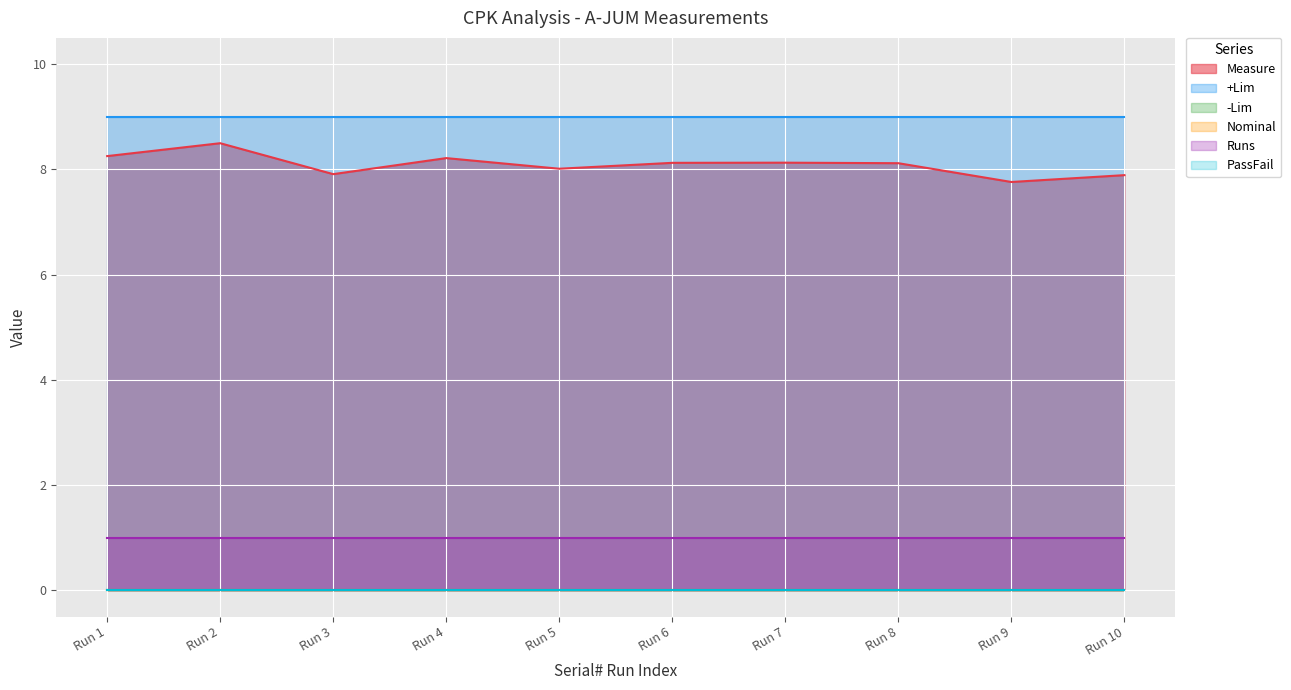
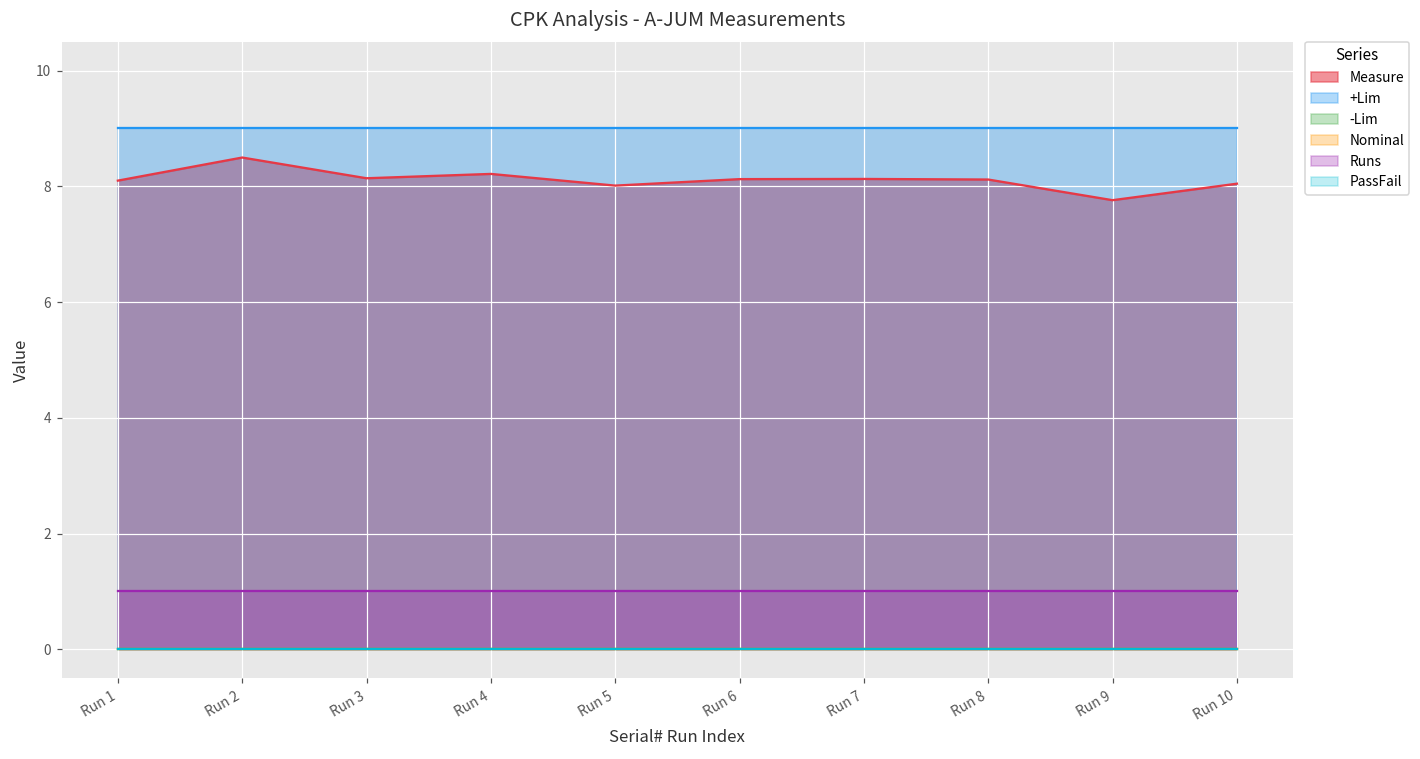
  {
    "Measure": {
-     "Run 1": 8.3,
+     "Run 1": 8.1,
      "Run 2": 8.5,
-     "Run 3": 7.9,
+     "Run 3": 8.1,
      "Run 4": 8.2,
      "Run 5": 8.0,
      "Run 6": 8.1,
      "Run 7": 8.1,
      "Run 8": 8.1,
      "Run 9": 7.8,
-     "Run 10": 7.9
+     "Run 10": 8.0
    },
    "Runs": {
      "Run 1": 1.0,
      "Run 2": 1.0,
      "Run 3": 1.0,
      "Run 4": 1.0,
      "Run 5": 1.0,
      "Run 6": 1.0,
      "Run 7": 1.0,
      "Run 8": 1.0,
      "Run 9": 1.0,
      "Run 10": 1.0
    }
  }
